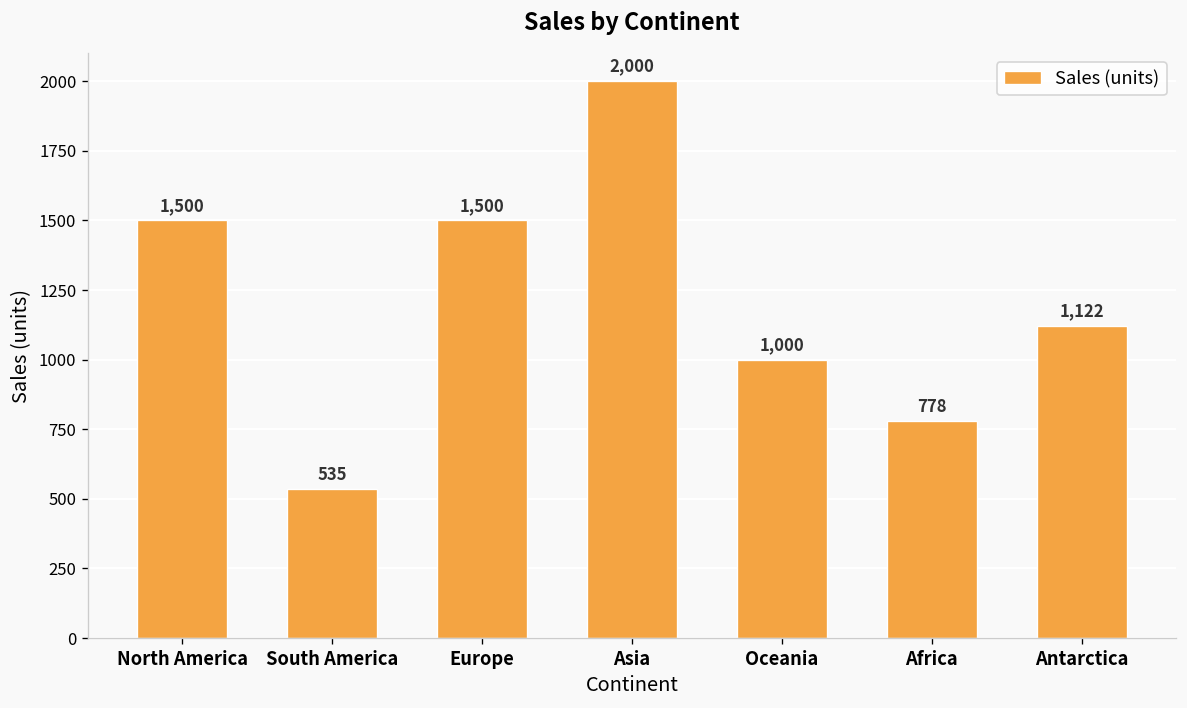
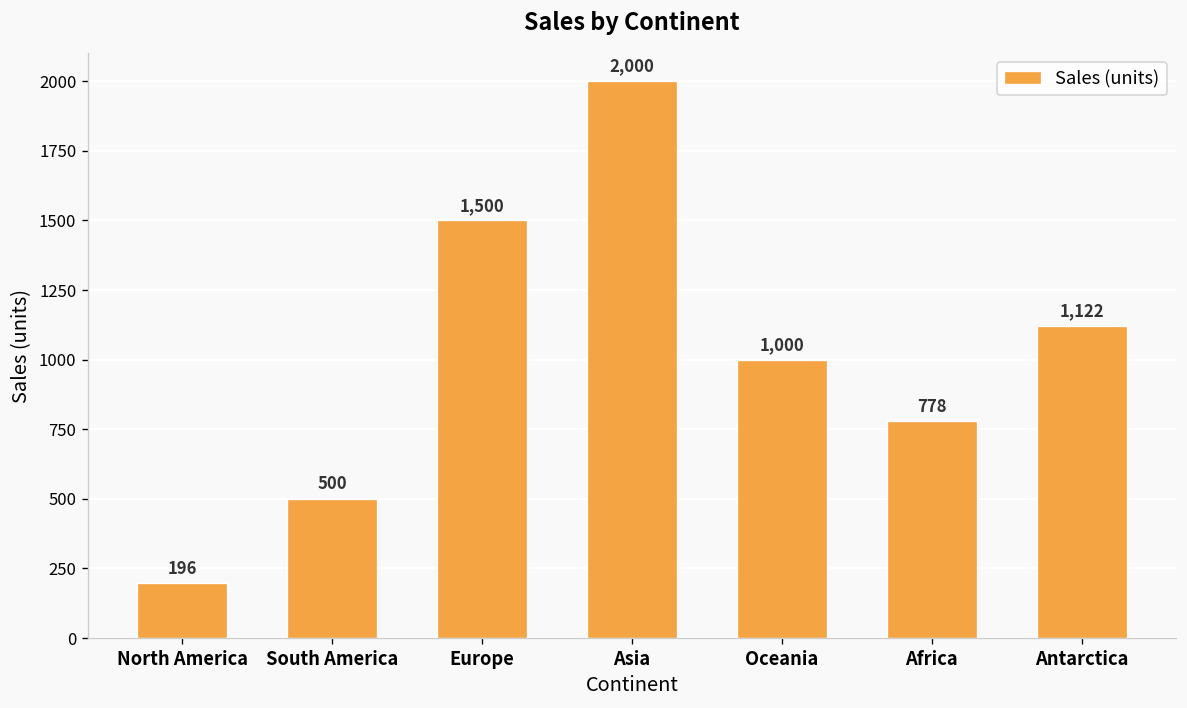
  {
-   "North America": "1,500",
-   "South America": "535",
+   "North America": "196",
+   "South America": "500",
    "Europe": "1,500",
    "Asia": "2,000",
    "Oceania": "1,000",
    "Africa": "778",
    "Antarctica": "1,122"
  }
